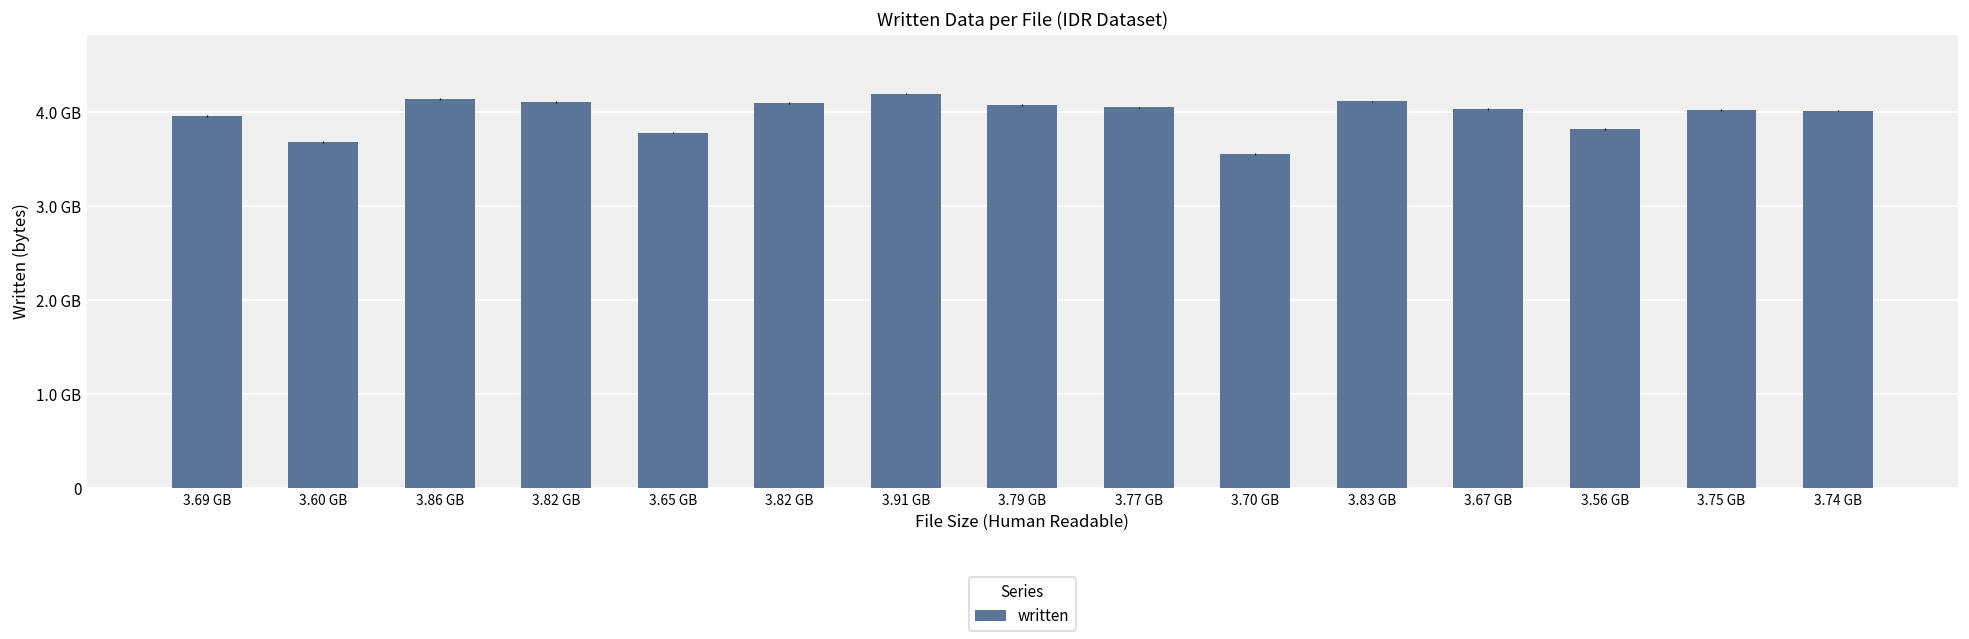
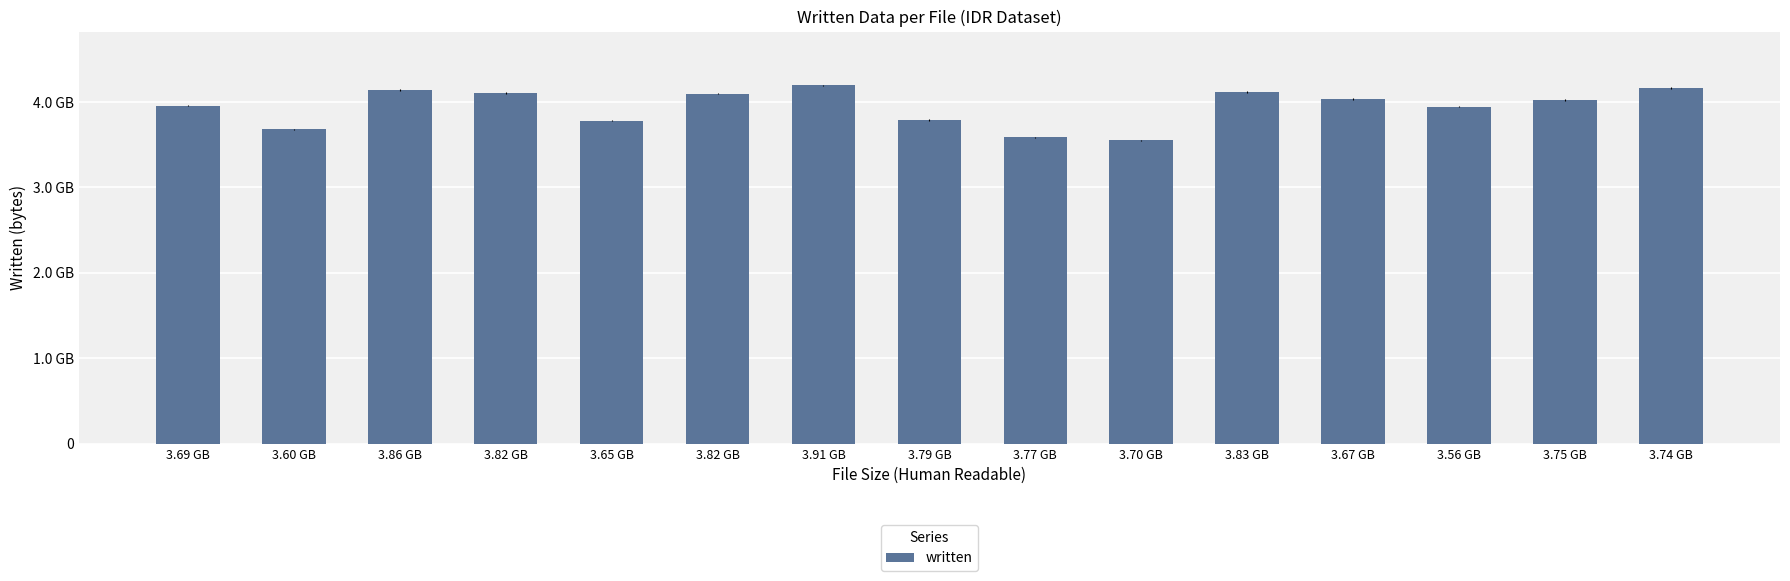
  {
    "3.69 GB": "4.0 GB",
    "3.60 GB": "3.7 GB",
    "3.86 GB": "4.1 GB",
    "3.65 GB": "3.8 GB",
    "3.91 GB": "4.2 GB",
-   "3.79 GB": "4.1 GB",
-   "3.77 GB": "4.0 GB",
+   "3.79 GB": "3.8 GB",
+   "3.77 GB": "3.6 GB",
    "3.70 GB": "3.6 GB",
    "3.83 GB": "4.1 GB",
    "3.67 GB": "4.0 GB",
-   "3.56 GB": "3.8 GB",
+   "3.56 GB": "3.9 GB",
    "3.75 GB": "4.0 GB",
-   "3.74 GB": "4.0 GB"
+   "3.74 GB": "4.2 GB"
  }
